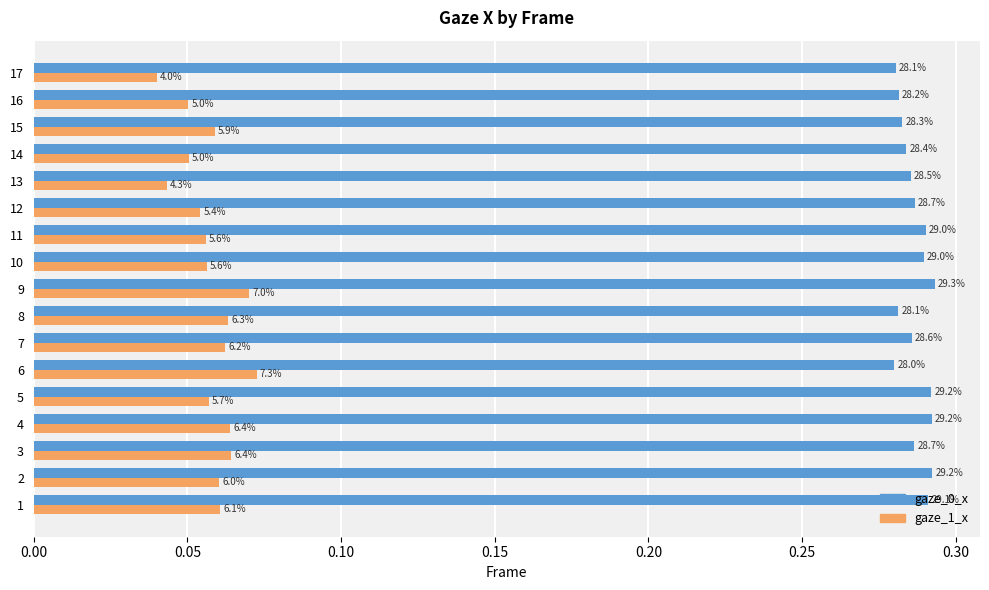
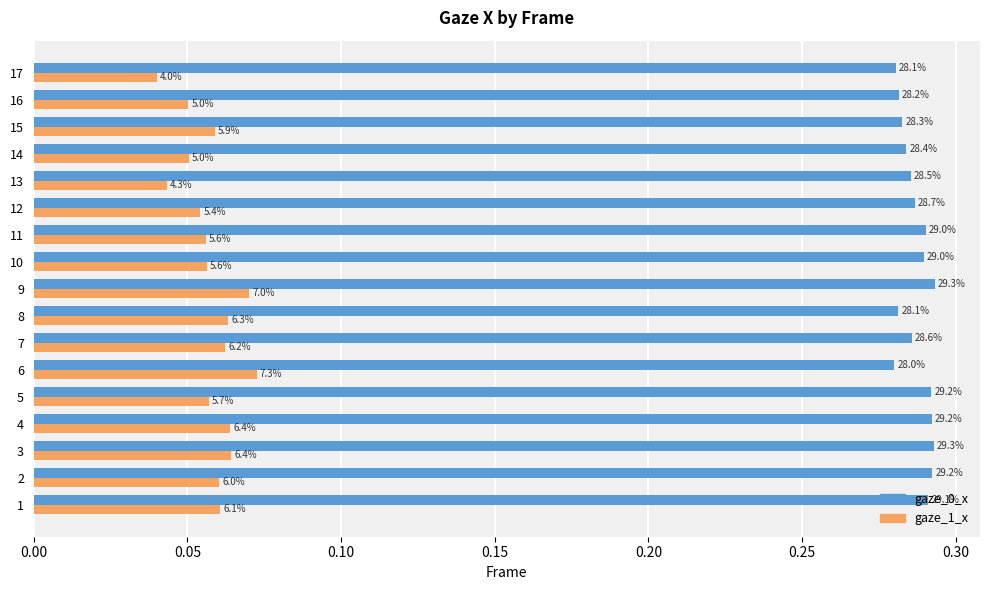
  {
    "gaze_0_x": {
      "17": "28.1%",
      "16": "28.2%",
      "15": "28.3%",
      "14": "28.4%",
      "13": "28.5%",
      "12": "28.7%",
      "11": "29.0%",
      "10": "29.0%",
      "9": "29.3%",
      "8": "28.1%",
      "7": "28.6%",
      "6": "28.0%",
      "5": "29.2%",
      "4": "29.2%",
-     "3": "28.7%",
+     "3": "29.3%",
      "2": "29.2%",
      "1": "29.1%"
    },
    "gaze_1_x": {
      "17": "4.0%",
      "16": "5.0%",
      "15": "5.9%",
      "14": "5.0%",
      "13": "4.3%",
      "12": "5.4%",
      "11": "5.6%",
      "10": "5.6%",
      "9": "7.0%",
      "8": "6.3%",
      "7": "6.2%",
      "6": "7.3%",
      "5": "5.7%",
      "4": "6.4%",
      "3": "6.4%",
      "2": "6.0%",
      "1": "6.1%"
    }
  }
